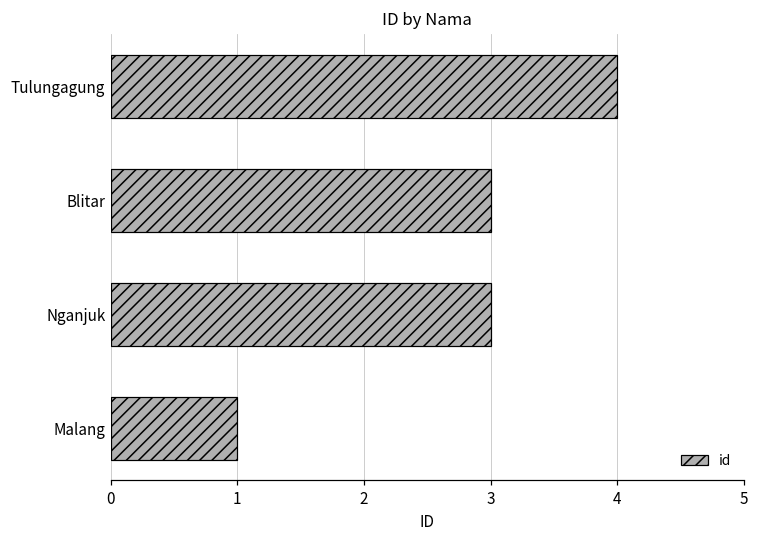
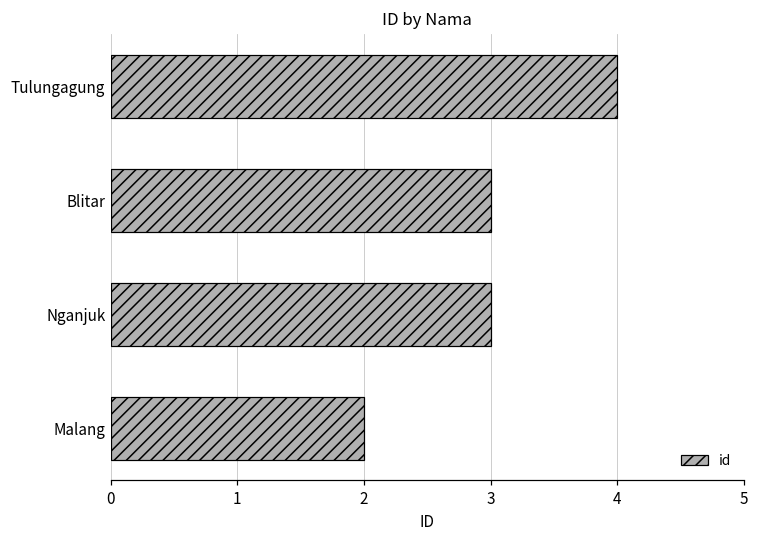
  {
    "Tulungagung": 4,
    "Blitar": 3,
    "Nganjuk": 3,
-   "Malang": 1
+   "Malang": 2
  }
